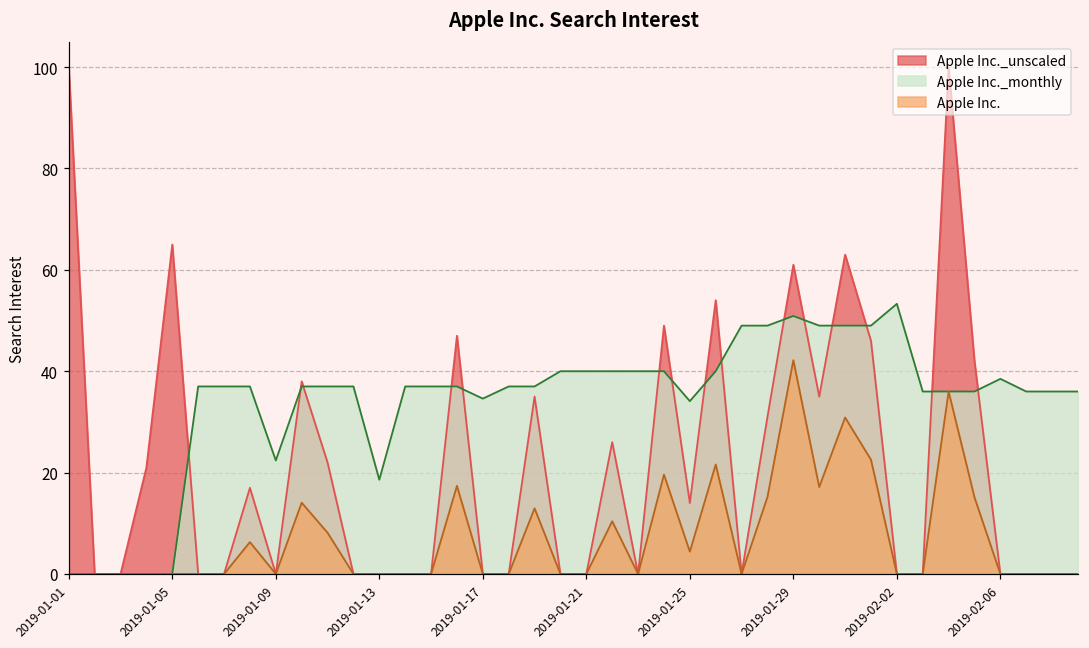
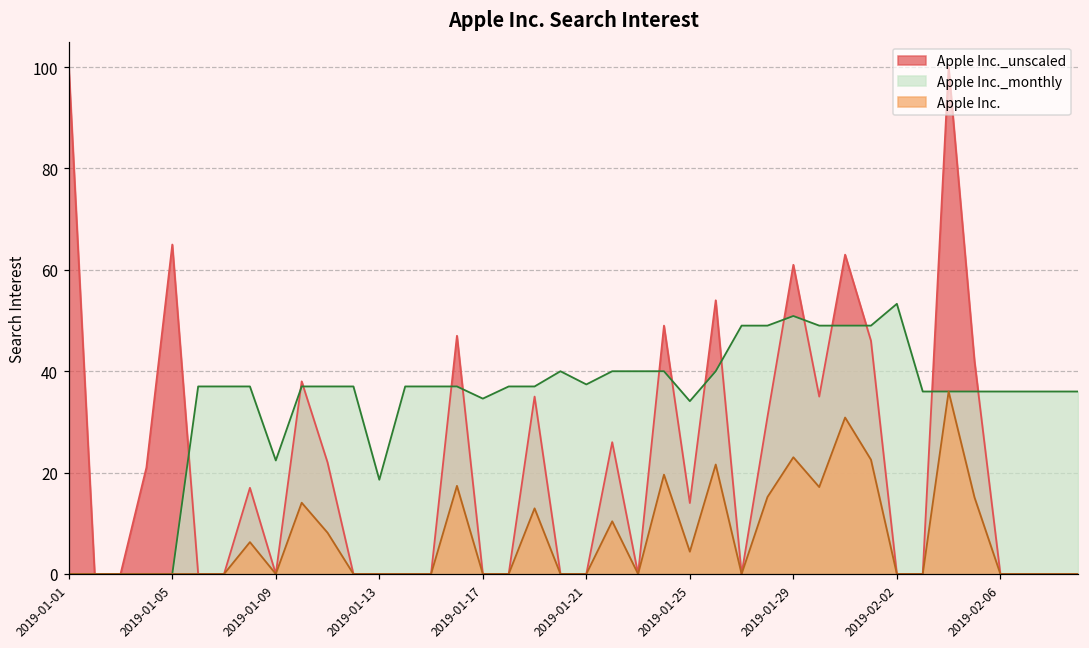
  {
    "Apple Inc._unscaled": {
      "2019-01-01": 100,
      "2019-01-05": 65,
      "2019-01-25": 14,
      "2019-01-29": 61
    },
    "Apple Inc._monthly": {
      "2019-01-09": 22,
      "2019-01-13": 19,
      "2019-01-17": 35,
-     "2019-01-21": 40,
+     "2019-01-21": 37,
      "2019-01-25": 34,
      "2019-01-29": 51,
      "2019-02-02": 53,
-     "2019-02-06": 39
+     "2019-02-06": 36
    },
    "Apple Inc.": {
      "2019-01-25": 4,
-     "2019-01-29": 42
+     "2019-01-29": 23
    }
  }
